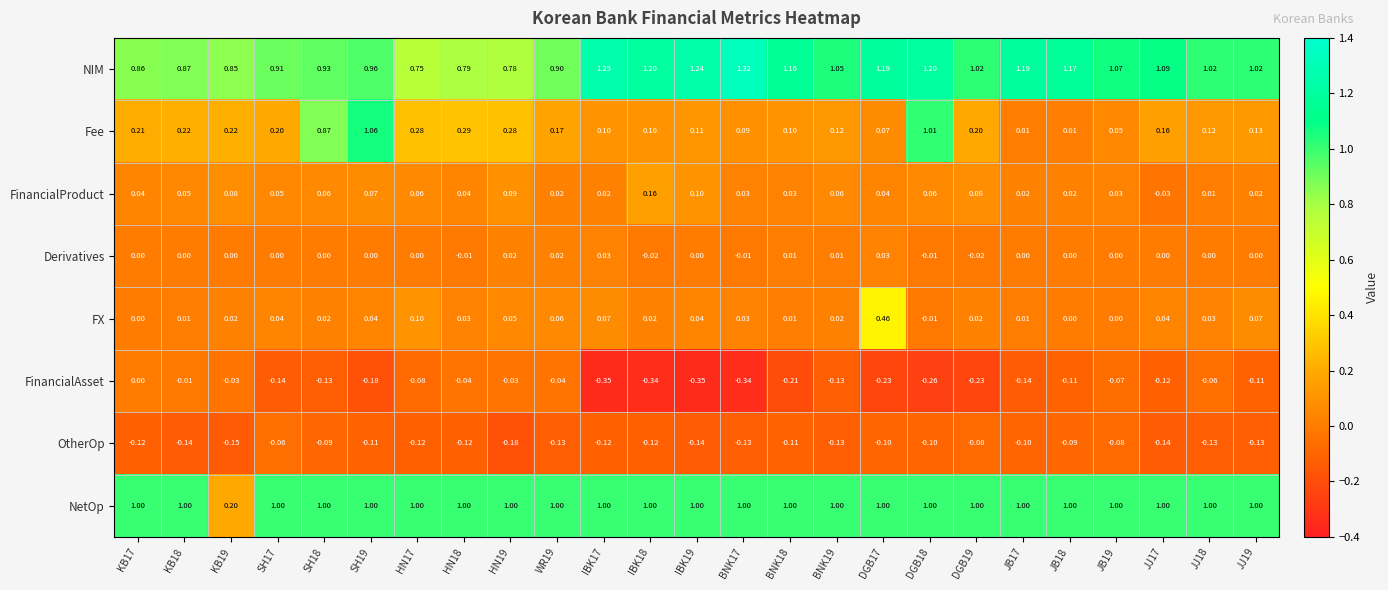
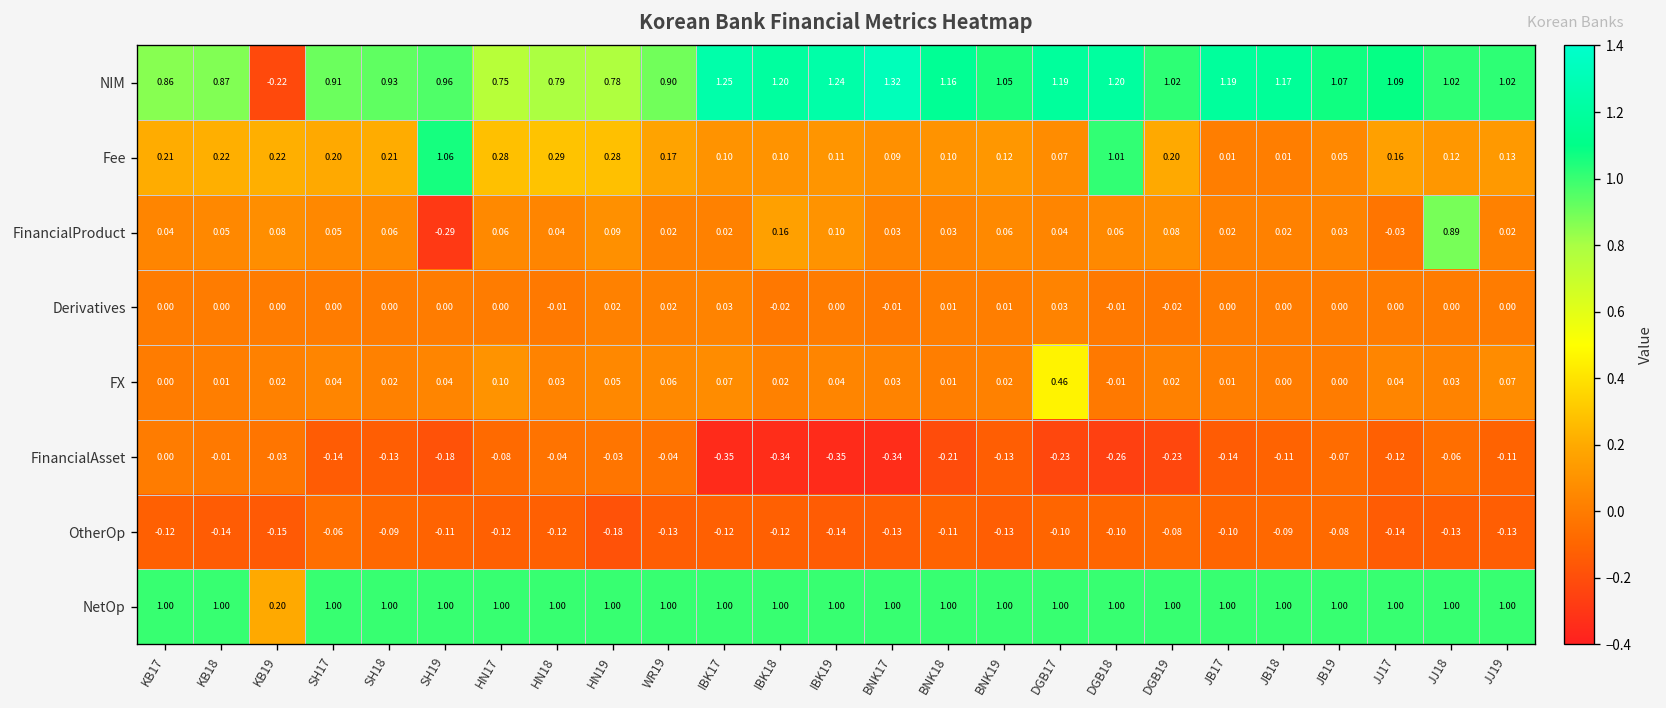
  {
    "NIM": {
      "KB17": 0.86,
      "KB18": 0.87,
-     "KB19": 0.85,
+     "KB19": -0.22,
      "SH17": 0.91,
      "SH18": 0.93,
      "SH19": 0.96,
      "HN17": 0.75,
      "HN18": 0.79,
      "HN19": 0.78,
      "WR19": 0.90,
      "IBK17": 1.25,
      "IBK18": 1.20,
      "IBK19": 1.24,
      "BNK17": 1.32,
      "BNK18": 1.16,
      "BNK19": 1.05,
      "DGB17": 1.19,
      "DGB18": 1.20,
      "DGB19": 1.02,
      "JB17": 1.19,
      "JB18": 1.17,
      "JB19": 1.07,
      "JJ17": 1.09,
      "JJ18": 1.02,
      "JJ19": 1.02
    },
    "Fee": {
      "KB17": 0.21,
      "KB18": 0.22,
      "KB19": 0.22,
      "SH17": 0.20,
-     "SH18": 0.87,
+     "SH18": 0.21,
      "SH19": 1.06,
      "HN17": 0.28,
      "HN18": 0.29,
      "HN19": 0.28,
      "WR19": 0.17,
      "IBK17": 0.10,
      "IBK18": 0.10,
      "IBK19": 0.11,
      "BNK17": 0.09,
      "BNK18": 0.10,
      "BNK19": 0.12,
      "DGB17": 0.07,
      "DGB18": 1.01,
      "DGB19": 0.20,
      "JB17": 0.01,
      "JB18": 0.01,
      "JB19": 0.05,
      "JJ17": 0.16,
      "JJ18": 0.12,
      "JJ19": 0.13
    },
    "FinancialProduct": {
      "KB17": 0.04,
      "KB18": 0.05,
      "KB19": 0.08,
      "SH17": 0.05,
      "SH18": 0.06,
-     "SH19": 0.07,
+     "SH19": -0.29,
      "HN17": 0.06,
      "HN18": 0.04,
      "HN19": 0.09,
      "WR19": 0.02,
      "IBK17": 0.02,
      "IBK18": 0.16,
      "IBK19": 0.10,
      "BNK17": 0.03,
      "BNK18": 0.03,
      "BNK19": 0.06,
      "DGB17": 0.04,
      "DGB18": 0.06,
      "DGB19": 0.08,
      "JB17": 0.02,
      "JB18": 0.02,
      "JB19": 0.03,
      "JJ17": -0.03,
-     "JJ18": 0.01,
+     "JJ18": 0.89,
      "JJ19": 0.02
    },
    "Derivatives": {
      "KB17": 0.00,
      "KB18": 0.00,
      "KB19": 0.00,
      "SH17": 0.00,
      "SH18": 0.00,
      "SH19": 0.00,
      "HN17": 0.00,
      "HN18": -0.01,
      "HN19": 0.02,
      "WR19": 0.02,
      "IBK17": 0.03,
      "IBK18": -0.02,
      "IBK19": 0.00,
      "BNK17": -0.01,
      "BNK18": 0.01,
      "BNK19": 0.01,
      "DGB17": 0.03,
      "DGB18": -0.01,
      "DGB19": -0.02,
      "JB17": 0.00,
      "JB18": 0.00,
      "JB19": 0.00,
      "JJ17": 0.00,
      "JJ18": 0.00,
      "JJ19": 0.00
    },
    "FX": {
      "KB17": 0.00,
      "KB18": 0.01,
      "KB19": 0.02,
      "SH17": 0.04,
      "SH18": 0.02,
      "SH19": 0.04,
      "HN17": 0.10,
      "HN18": 0.03,
      "HN19": 0.05,
      "WR19": 0.06,
      "IBK17": 0.07,
      "IBK18": 0.02,
      "IBK19": 0.04,
      "BNK17": 0.03,
      "BNK18": 0.01,
      "BNK19": 0.02,
      "DGB17": 0.46,
      "DGB18": -0.01,
      "DGB19": 0.02,
      "JB17": 0.01,
      "JB18": 0.00,
      "JB19": 0.00,
      "JJ17": 0.04,
      "JJ18": 0.03,
      "JJ19": 0.07
    },
    "FinancialAsset": {
      "KB17": 0.00,
      "KB18": -0.01,
      "KB19": -0.03,
      "SH17": -0.14,
      "SH18": -0.13,
      "SH19": -0.18,
      "HN17": -0.08,
      "HN18": -0.04,
      "HN19": -0.03,
      "WR19": -0.04,
      "IBK17": -0.35,
      "IBK18": -0.34,
      "IBK19": -0.35,
      "BNK17": -0.34,
      "BNK18": -0.21,
      "BNK19": -0.13,
      "DGB17": -0.23,
      "DGB18": -0.26,
      "DGB19": -0.23,
      "JB17": -0.14,
      "JB18": -0.11,
      "JB19": -0.07,
      "JJ17": -0.12,
      "JJ18": -0.06,
      "JJ19": -0.11
    },
    "OtherOp": {
      "KB17": -0.12,
      "KB18": -0.14,
      "KB19": -0.15,
      "SH17": -0.06,
      "SH18": -0.09,
      "SH19": -0.11,
      "HN17": -0.12,
      "HN18": -0.12,
      "HN19": -0.18,
      "WR19": -0.13,
      "IBK17": -0.12,
      "IBK18": -0.12,
      "IBK19": -0.14,
      "BNK17": -0.13,
      "BNK18": -0.11,
      "BNK19": -0.13,
      "DGB17": -0.10,
      "DGB18": -0.10,
      "DGB19": -0.08,
      "JB17": -0.10,
      "JB18": -0.09,
      "JB19": -0.08,
      "JJ17": -0.14,
      "JJ18": -0.13,
      "JJ19": -0.13
    },
    "NetOp": {
      "KB17": 1.00,
      "KB18": 1.00,
      "KB19": 0.20,
      "SH17": 1.00,
      "SH18": 1.00,
      "SH19": 1.00,
      "HN17": 1.00,
      "HN18": 1.00,
      "HN19": 1.00,
      "WR19": 1.00,
      "IBK17": 1.00,
      "IBK18": 1.00,
      "IBK19": 1.00,
      "BNK17": 1.00,
      "BNK18": 1.00,
      "BNK19": 1.00,
      "DGB17": 1.00,
      "DGB18": 1.00,
      "DGB19": 1.00,
      "JB17": 1.00,
      "JB18": 1.00,
      "JB19": 1.00,
      "JJ17": 1.00,
      "JJ18": 1.00,
      "JJ19": 1.00
    }
  }
